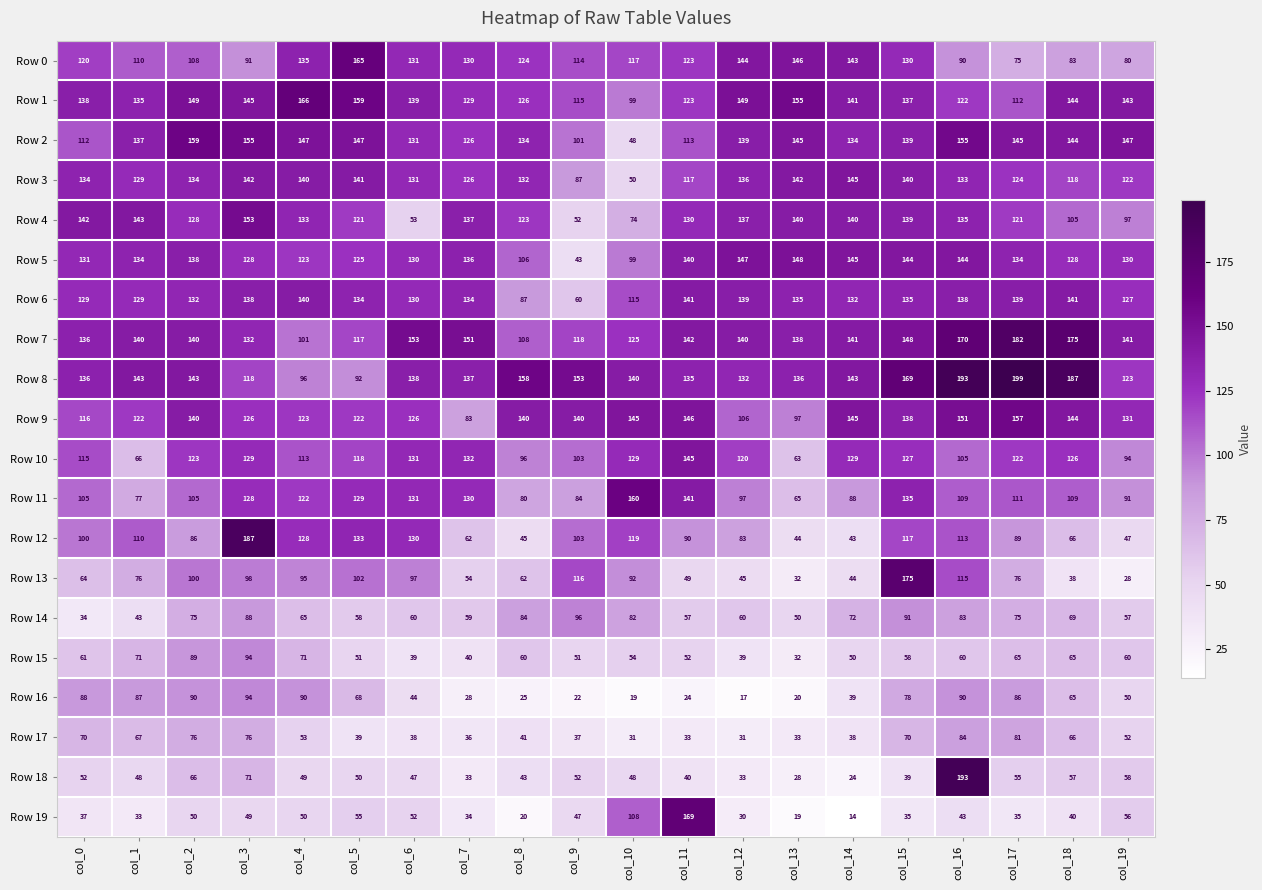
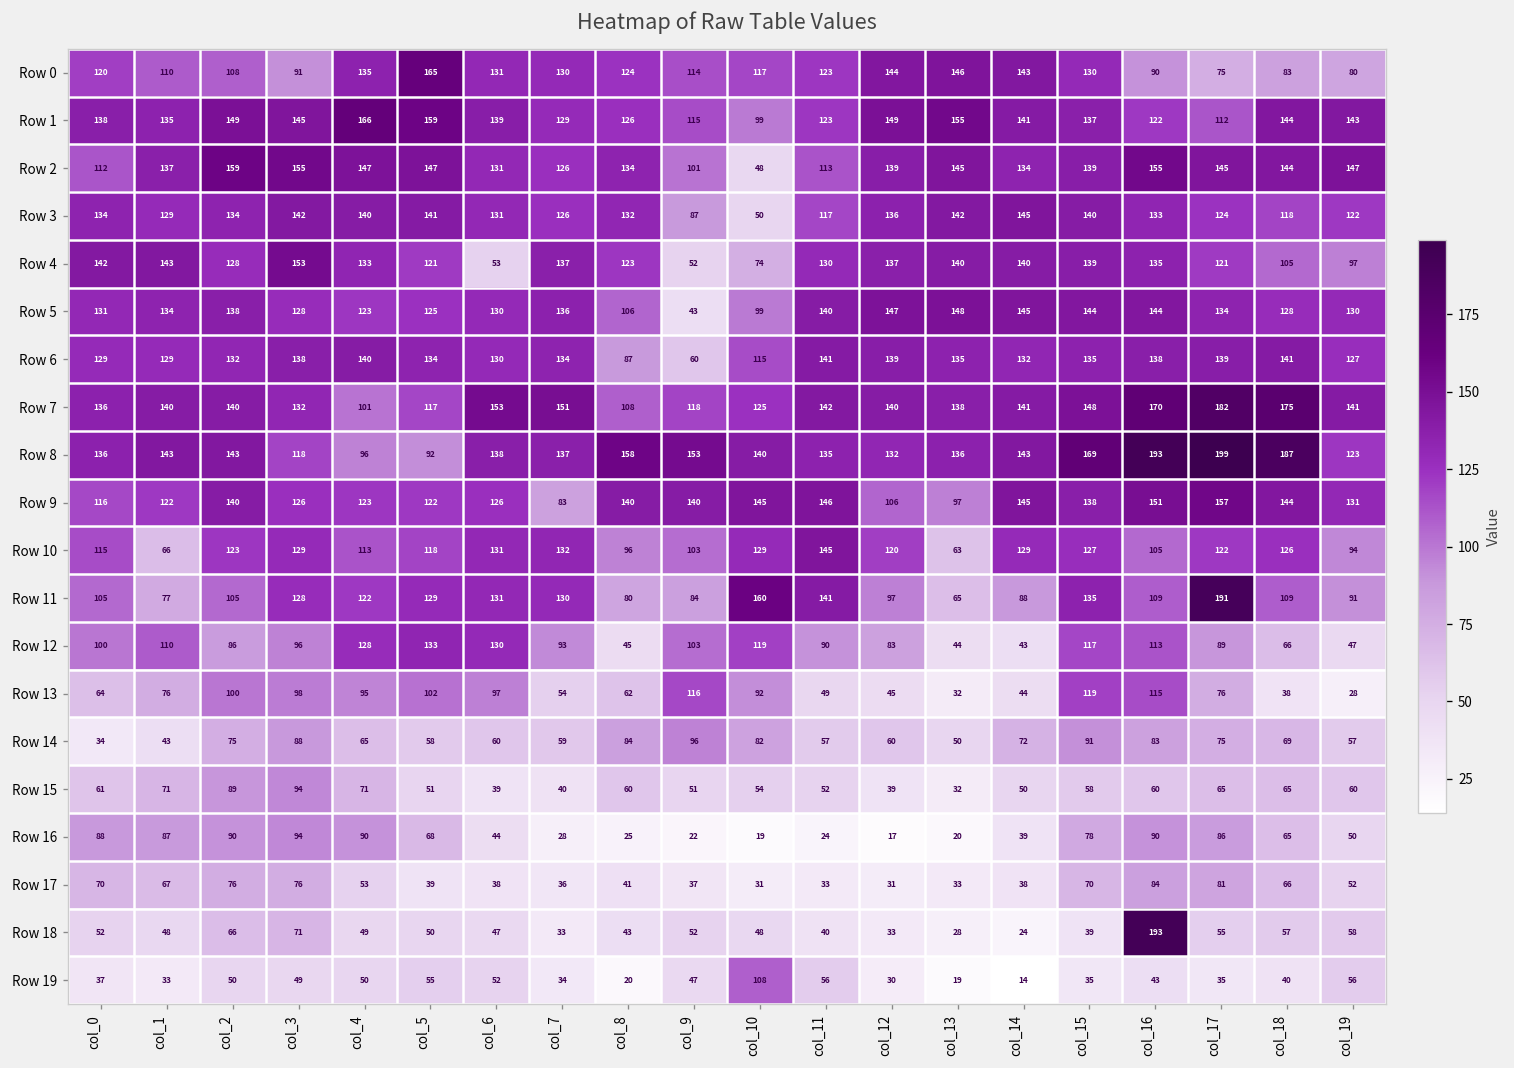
  {
    "Row 11": {
      "col_0": 105,
      "col_1": 77,
      "col_2": 105,
      "col_3": 128,
      "col_4": 122,
      "col_5": 129,
      "col_6": 131,
      "col_7": 130,
      "col_8": 80,
      "col_9": 84,
      "col_10": 160,
      "col_11": 141,
      "col_12": 97,
      "col_13": 65,
      "col_14": 88,
      "col_15": 135,
      "col_16": 109,
-     "col_17": 111,
+     "col_17": 191,
      "col_18": 109,
      "col_19": 91
    },
    "Row 12": {
      "col_0": 100,
      "col_1": 110,
      "col_2": 86,
-     "col_3": 187,
+     "col_3": 96,
      "col_4": 128,
      "col_5": 133,
      "col_6": 130,
-     "col_7": 62,
+     "col_7": 93,
      "col_8": 45,
      "col_9": 103,
      "col_10": 119,
      "col_11": 90,
      "col_12": 83,
      "col_13": 44,
      "col_14": 43,
      "col_15": 117,
      "col_16": 113,
      "col_17": 89,
      "col_18": 66,
      "col_19": 47
    },
    "Row 13": {
      "col_0": 64,
      "col_1": 76,
      "col_2": 100,
      "col_3": 98,
      "col_4": 95,
      "col_5": 102,
      "col_6": 97,
      "col_7": 54,
      "col_8": 62,
      "col_9": 116,
      "col_10": 92,
      "col_11": 49,
      "col_12": 45,
      "col_13": 32,
      "col_14": 44,
-     "col_15": 175,
+     "col_15": 119,
      "col_16": 115,
      "col_17": 76,
      "col_18": 38,
      "col_19": 28
    },
    "Row 19": {
      "col_0": 37,
      "col_1": 33,
      "col_2": 50,
      "col_3": 49,
      "col_4": 50,
      "col_5": 55,
      "col_6": 52,
      "col_7": 34,
      "col_8": 20,
      "col_9": 47,
      "col_10": 108,
-     "col_11": 169,
+     "col_11": 56,
      "col_12": 30,
      "col_13": 19,
      "col_14": 14,
      "col_15": 35,
      "col_16": 43,
      "col_17": 35,
      "col_18": 40,
      "col_19": 56
    }
  }
